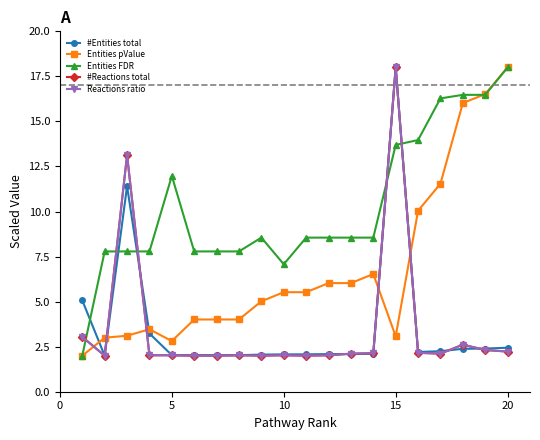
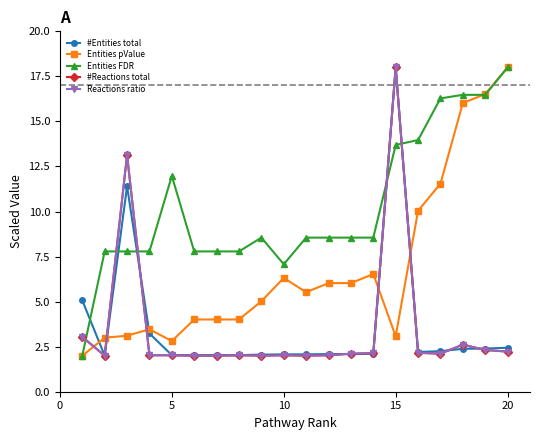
  {
    "#Entities total": {
      "20": 2.4
    },
    "Entities pValue": {
      "5": 2.8,
-     "10": 5.5,
+     "10": 6.3,
      "15": 3.1
    },
    "Entities FDR": {
      "5": 12.0,
      "10": 7.1,
      "15": 13.7
    },
    "Reactions ratio": {
      "20": 2.2
    }
  }
